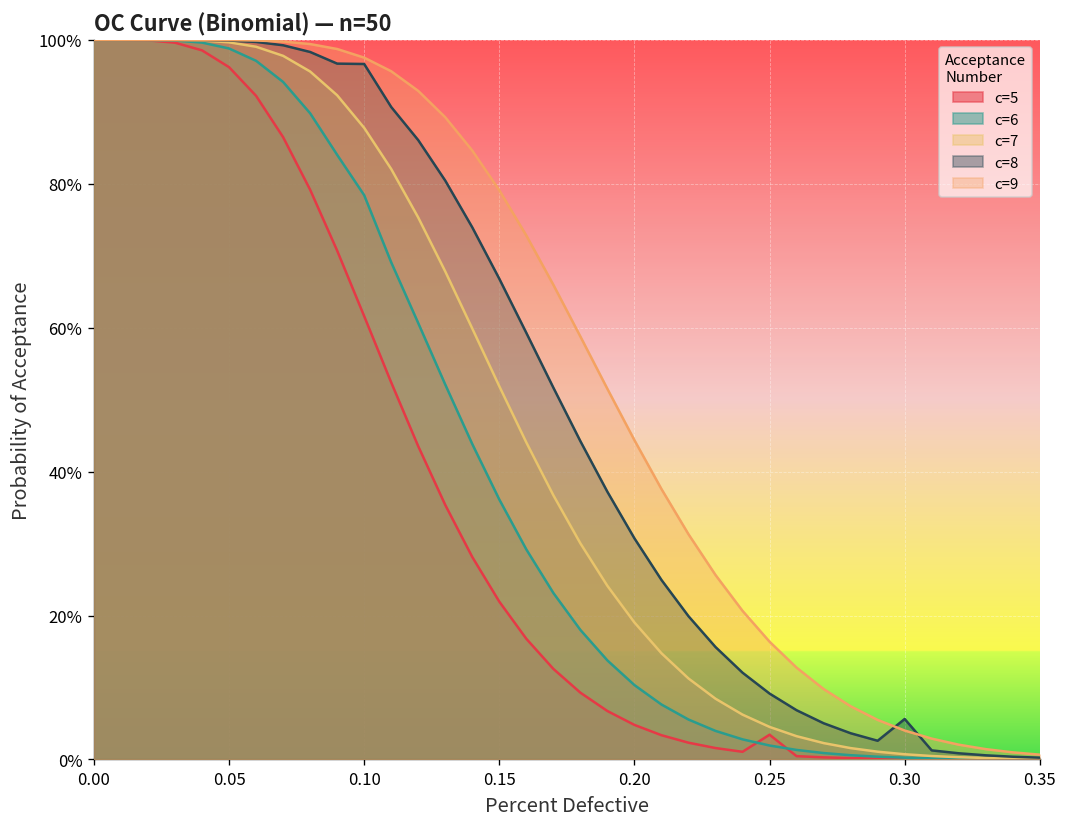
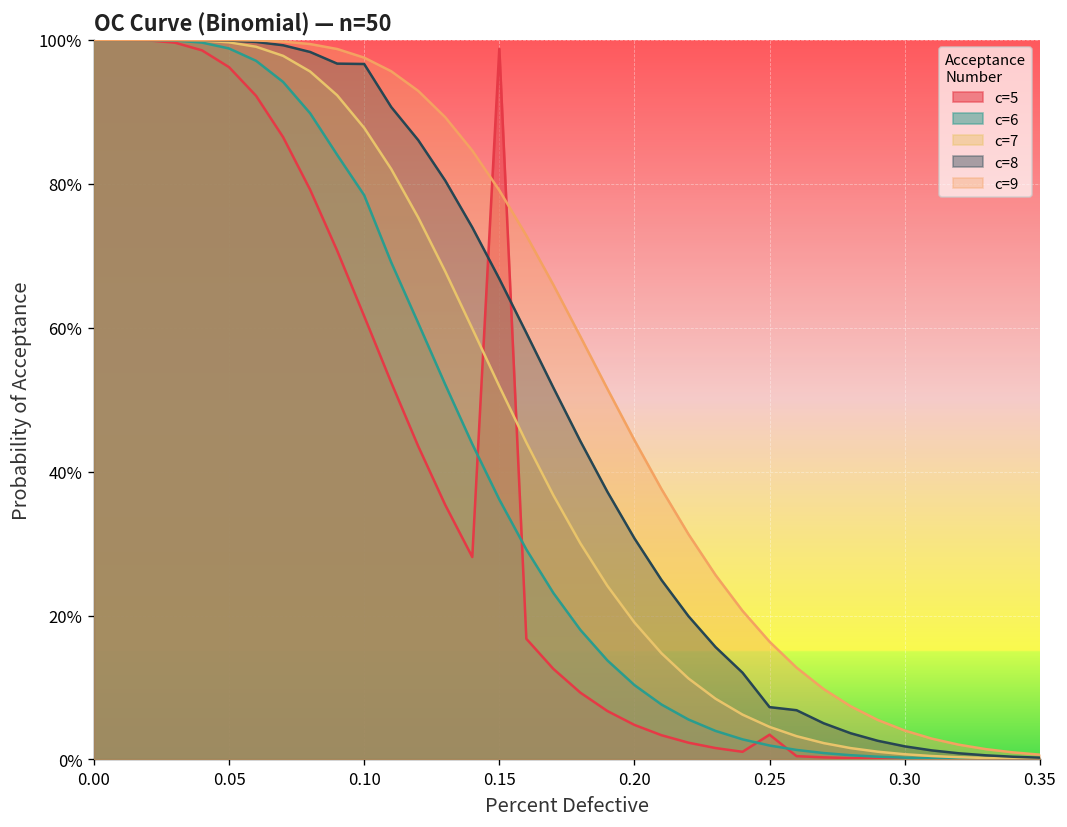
  {
    "c=5": {
      "0.05": "96%",
      "0.10": "62%",
-     "0.15": "22%",
+     "0.15": "99%",
      "0.20": "5%",
      "0.25": "3%"
    },
    "c=6": {
      "0.05": "99%",
      "0.10": "78%",
      "0.15": "36%",
      "0.20": "10%",
      "0.25": "2%"
    },
    "c=8": {
      "0.10": "97%",
      "0.15": "67%",
      "0.20": "31%",
-     "0.25": "9%",
-     "0.30": "6%"
+     "0.25": "7%",
+     "0.30": "2%"
    }
  }
